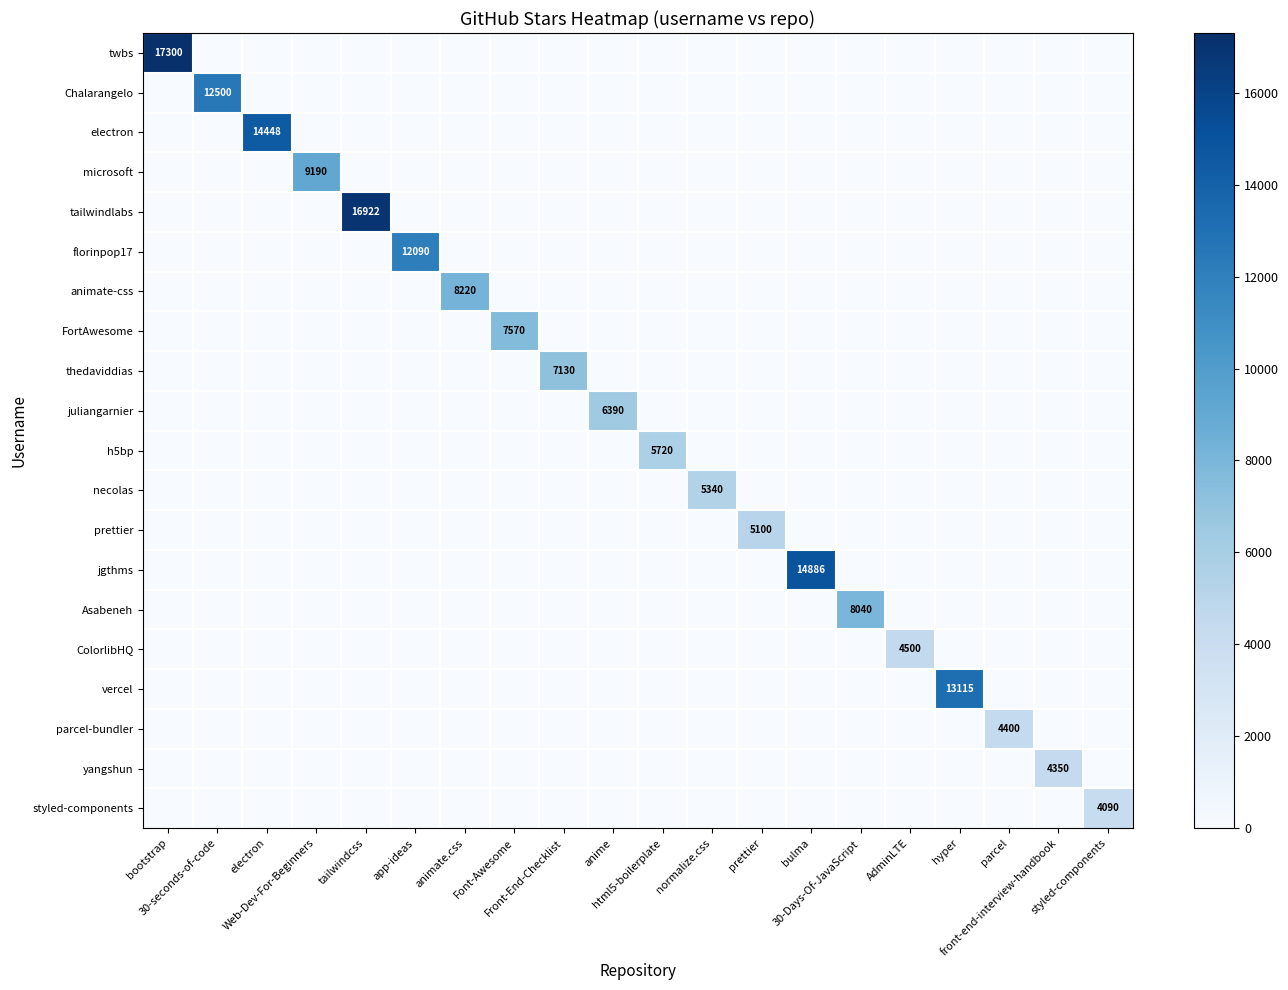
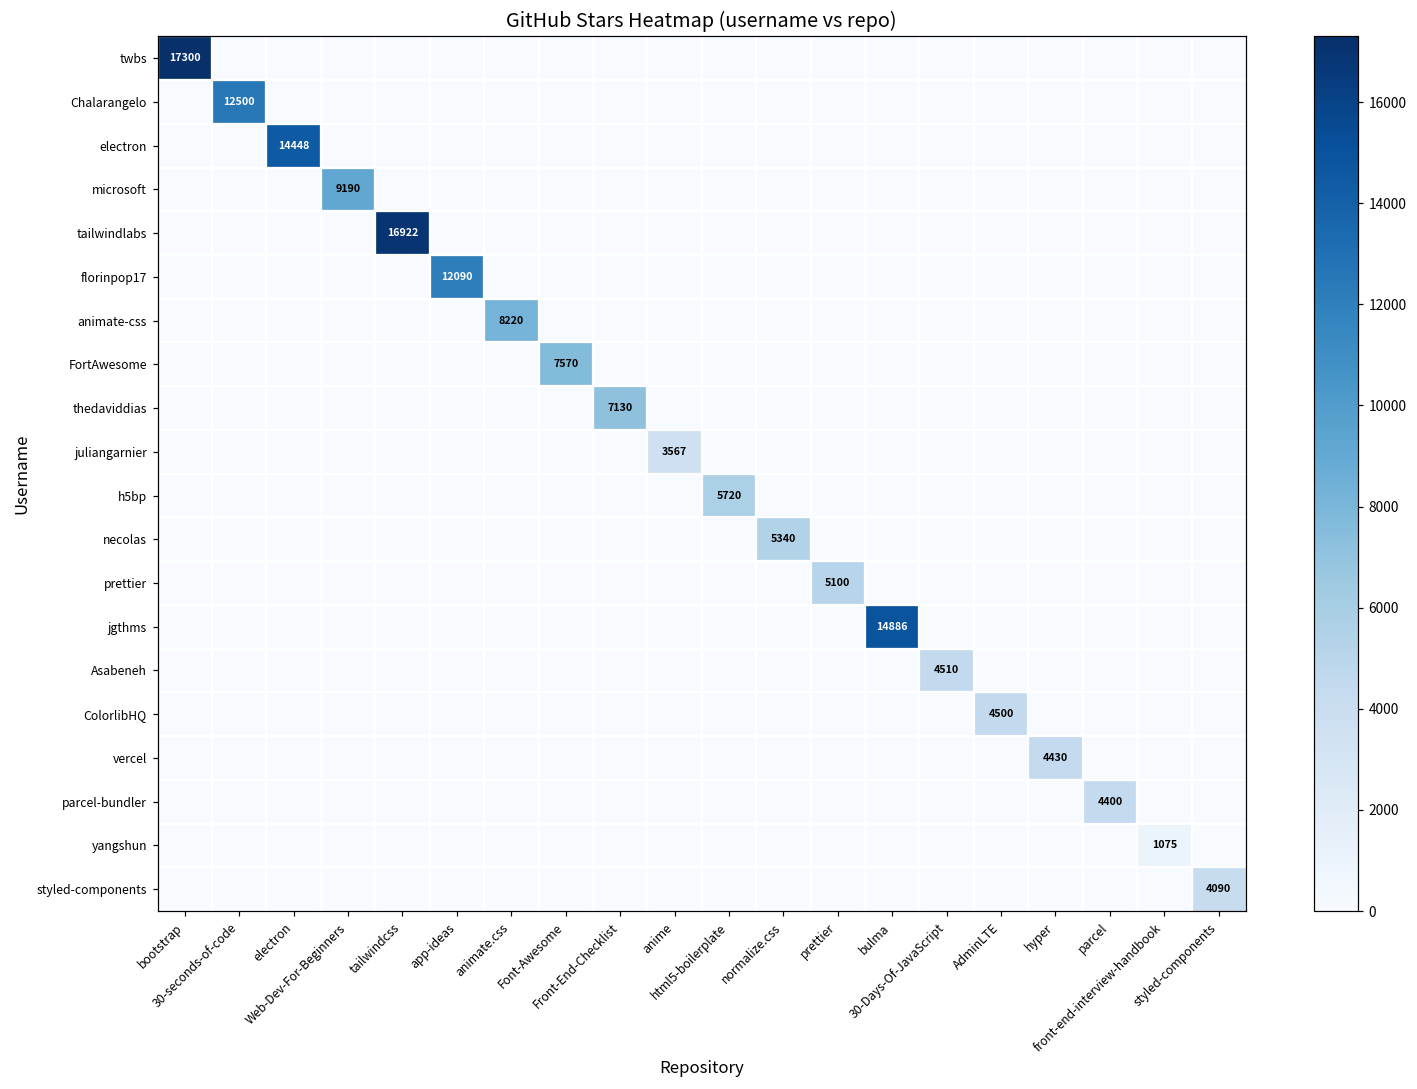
  {
    "twbs": {
      "bootstrap": 17300
    },
    "Chalarangelo": {
      "30-seconds-of-code": 12500
    },
    "electron": {
      "electron": 14448
    },
    "microsoft": {
      "Web-Dev-For-Beginners": 9190
    },
    "tailwindlabs": {
      "tailwindcss": 16922
    },
    "florinpop17": {
      "app-ideas": 12090
    },
    "animate-css": {
      "animate.css": 8220
    },
    "FortAwesome": {
      "Font-Awesome": 7570
    },
    "thedaviddias": {
      "Front-End-Checklist": 7130
    },
    "juliangarnier": {
-     "anime": 6390
+     "anime": 3567
    },
    "h5bp": {
      "html5-boilerplate": 5720
    },
    "necolas": {
      "normalize.css": 5340
    },
    "prettier": {
      "prettier": 5100
    },
    "jgthms": {
      "bulma": 14886
    },
    "Asabeneh": {
-     "30-Days-Of-JavaScript": 8040
+     "30-Days-Of-JavaScript": 4510
    },
    "ColorlibHQ": {
      "AdminLTE": 4500
    },
    "vercel": {
-     "hyper": 13115
+     "hyper": 4430
    },
    "parcel-bundler": {
      "parcel": 4400
    },
    "yangshun": {
-     "front-end-interview-handbook": 4350
+     "front-end-interview-handbook": 1075
    },
    "styled-components": {
      "styled-components": 4090
    }
  }
